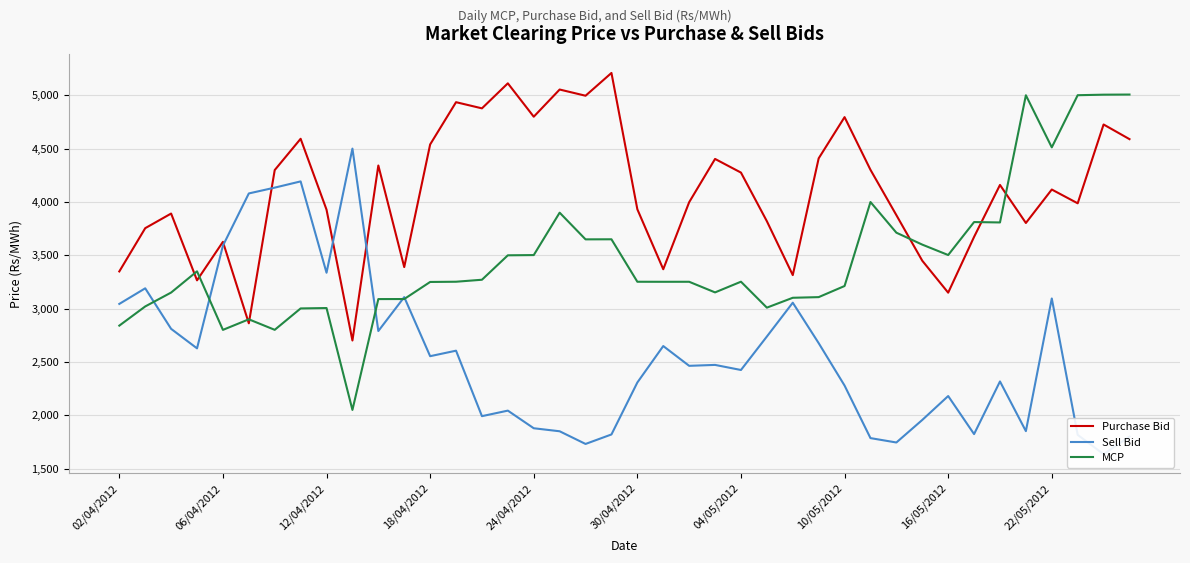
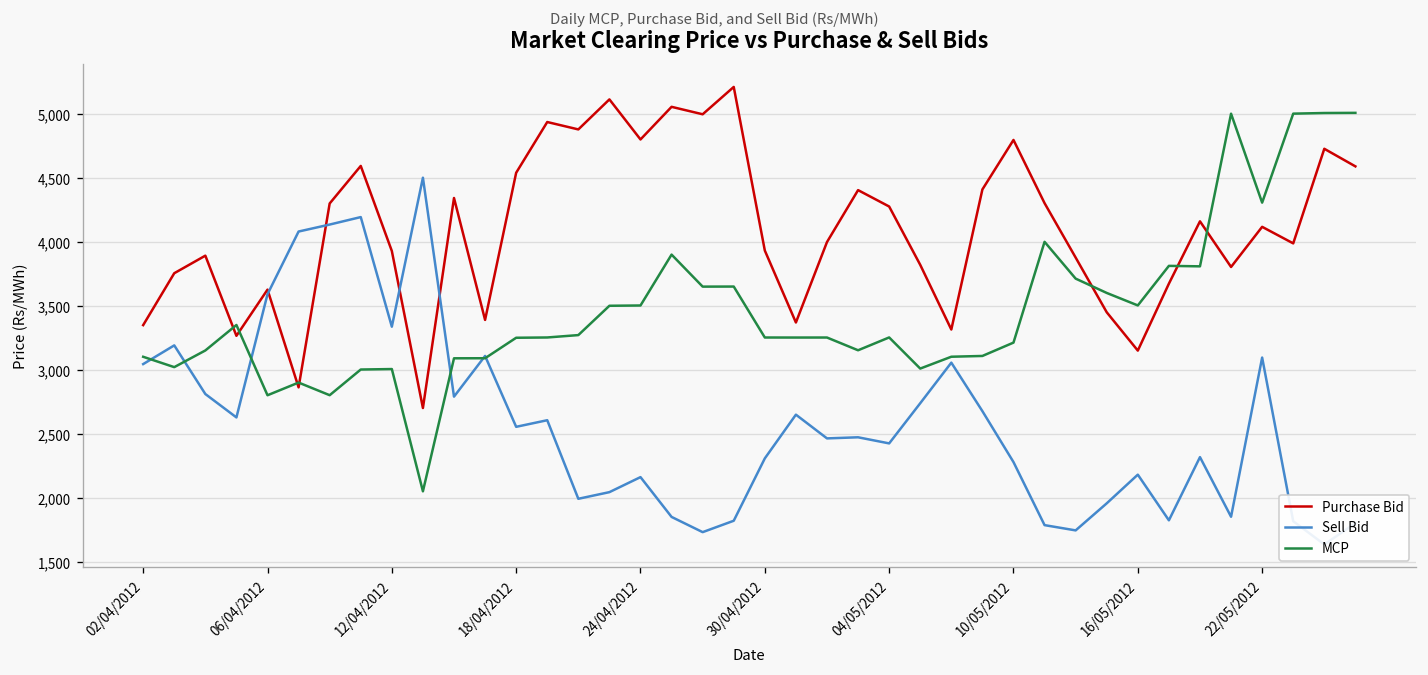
  {
    "Purchase Bid": {
      "02/04/2012": "3,350",
      "06/04/2012": "3,630",
      "12/04/2012": "3,930",
      "18/04/2012": "4,540",
      "24/04/2012": "4,800",
      "30/04/2012": "3,930",
      "04/05/2012": "4,280",
      "10/05/2012": "4,800",
      "16/05/2012": "3,150",
      "22/05/2012": "4,120"
    },
    "Sell Bid": {
      "02/04/2012": "3,040",
      "06/04/2012": "3,590",
      "12/04/2012": "3,340",
      "18/04/2012": "2,550",
-     "24/04/2012": "1,880",
+     "24/04/2012": "2,160",
      "30/04/2012": "2,310",
      "04/05/2012": "2,420",
      "10/05/2012": "2,280",
      "16/05/2012": "2,180",
      "22/05/2012": "3,100"
    },
    "MCP": {
-     "02/04/2012": "2,840",
+     "02/04/2012": "3,100",
      "06/04/2012": "2,800",
      "12/04/2012": "3,010",
      "18/04/2012": "3,250",
      "24/04/2012": "3,500",
      "30/04/2012": "3,250",
      "04/05/2012": "3,250",
      "10/05/2012": "3,210",
      "16/05/2012": "3,500",
-     "22/05/2012": "4,510"
+     "22/05/2012": "4,310"
    }
  }
